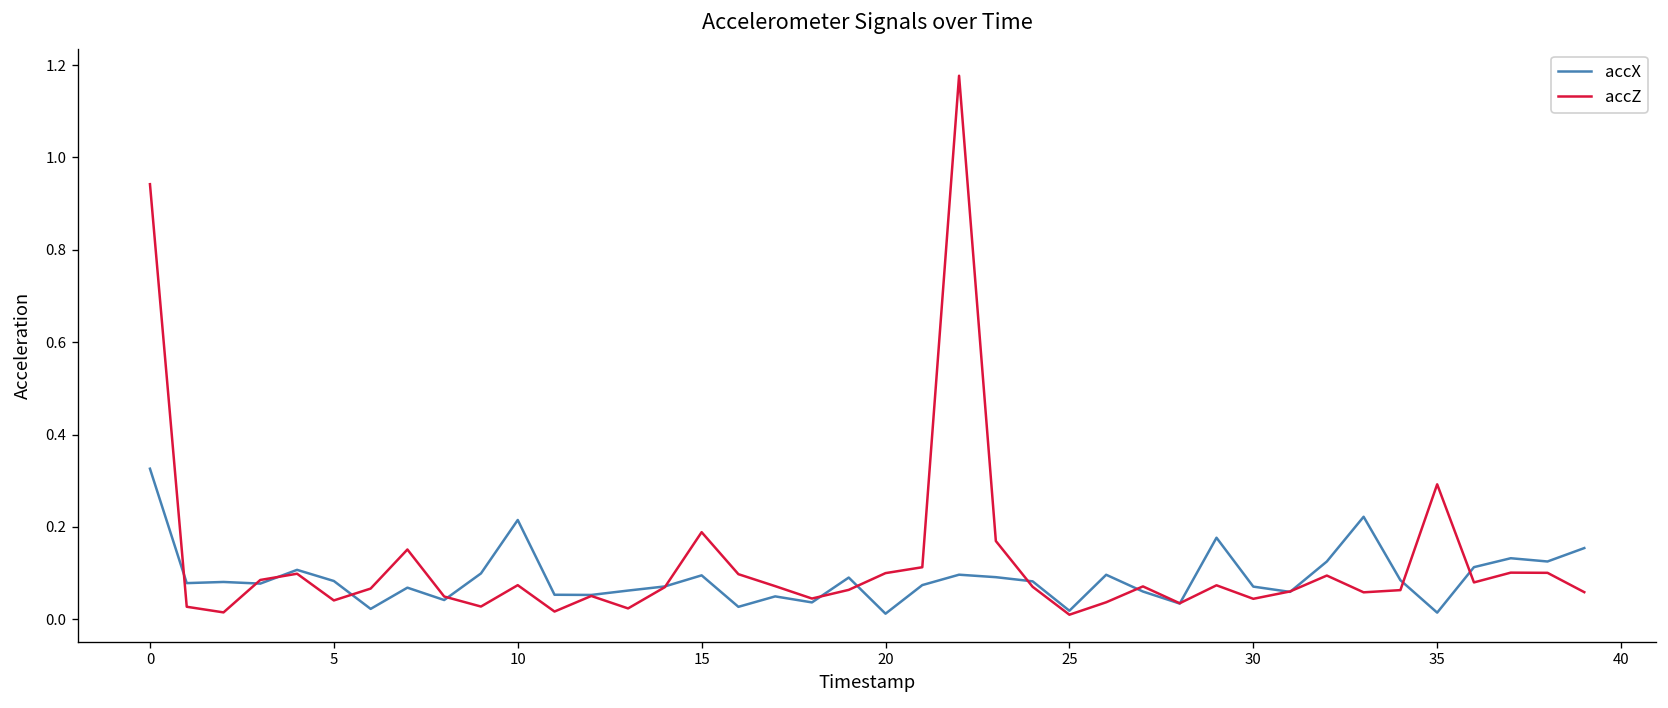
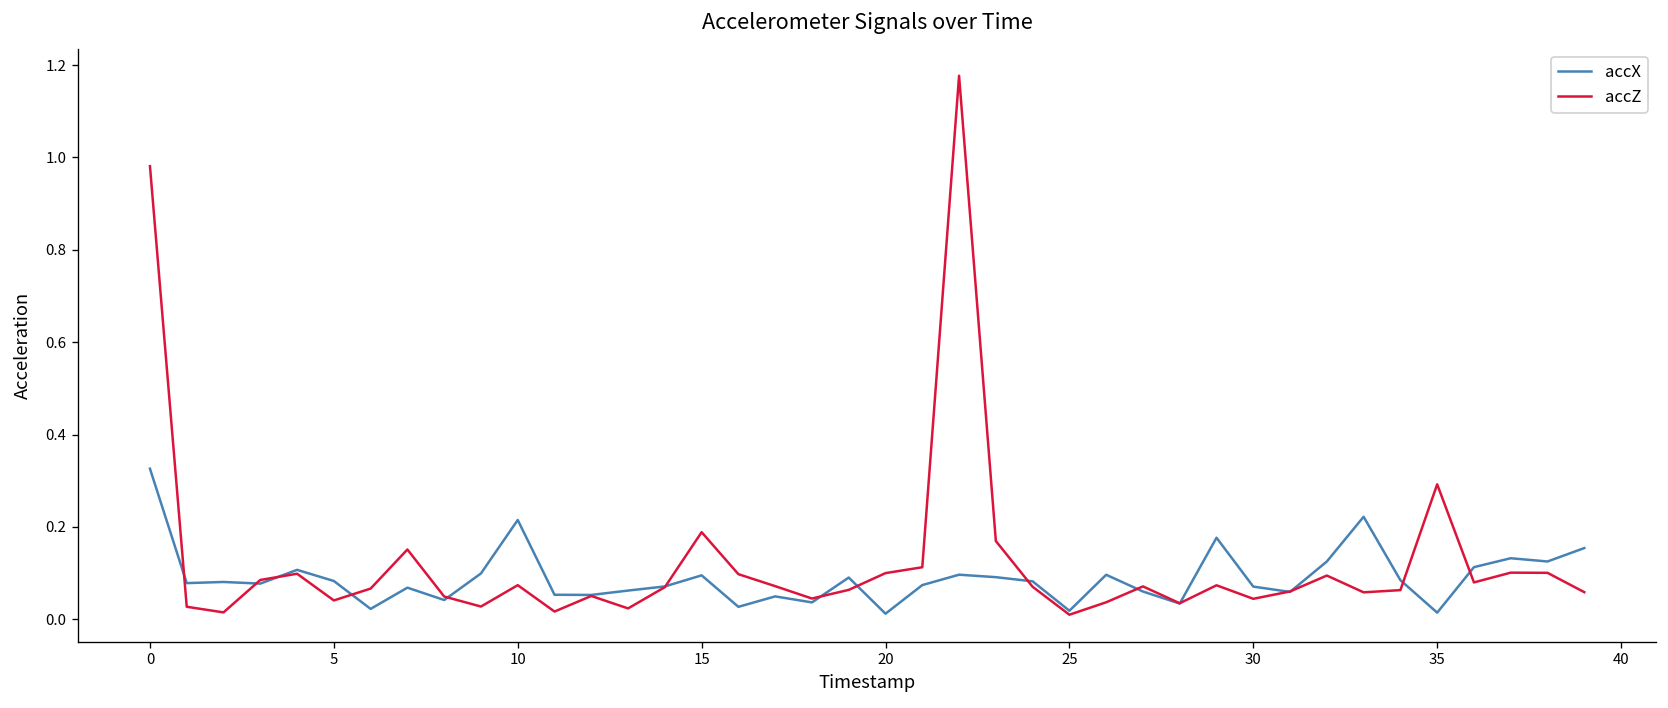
  {
    "accX": {
      "0": 0.33,
      "5": 0.08,
      "10": 0.21,
      "15": 0.09,
      "20": 0.01,
      "25": 0.02,
      "30": 0.07,
      "35": 0.01
    },
    "accZ": {
-     "0": 0.94,
+     "0": 0.98,
      "5": 0.04,
      "10": 0.07,
      "15": 0.19,
      "20": 0.10,
      "25": 0.01,
      "30": 0.04,
      "35": 0.29
    }
  }
